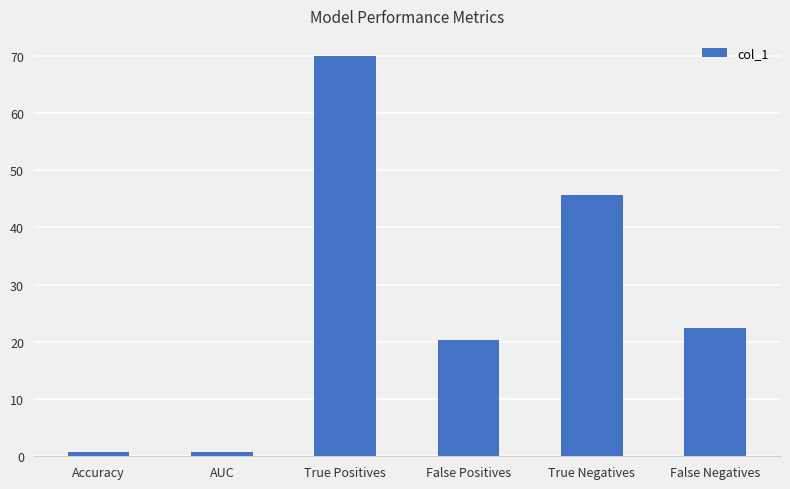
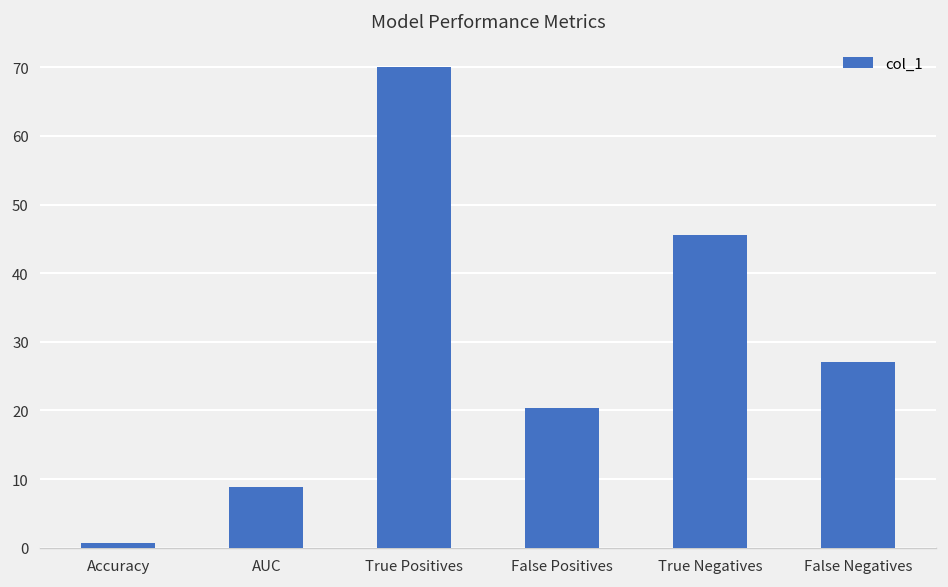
  {
    "Accuracy": 1,
-   "AUC": 1,
+   "AUC": 9,
    "True Positives": 70,
    "False Positives": 20,
    "True Negatives": 46,
-   "False Negatives": 23
+   "False Negatives": 27
  }
